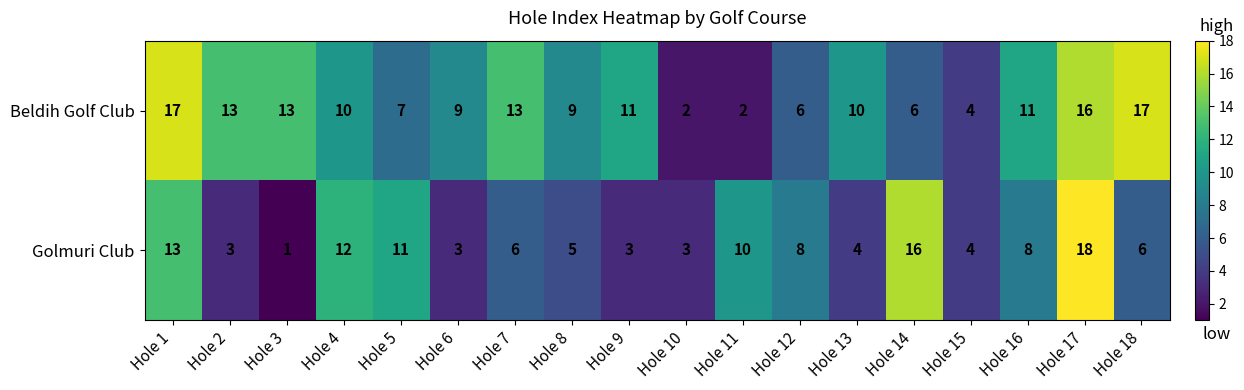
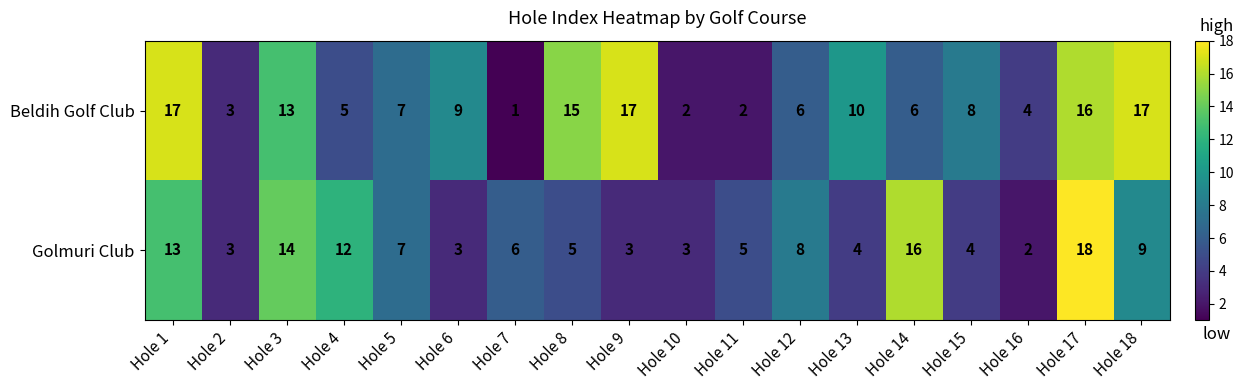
  {
    "Beldih Golf Club": {
      "Hole 1": 17,
-     "Hole 2": 13,
+     "Hole 2": 3,
      "Hole 3": 13,
-     "Hole 4": 10,
+     "Hole 4": 5,
      "Hole 5": 7,
      "Hole 6": 9,
-     "Hole 7": 13,
-     "Hole 8": 9,
-     "Hole 9": 11,
+     "Hole 7": 1,
+     "Hole 8": 15,
+     "Hole 9": 17,
      "Hole 10": 2,
      "Hole 11": 2,
      "Hole 12": 6,
      "Hole 13": 10,
      "Hole 14": 6,
-     "Hole 15": 4,
-     "Hole 16": 11,
+     "Hole 15": 8,
+     "Hole 16": 4,
      "Hole 17": 16,
      "Hole 18": 17
    },
    "Golmuri Club": {
      "Hole 1": 13,
      "Hole 2": 3,
-     "Hole 3": 1,
+     "Hole 3": 14,
      "Hole 4": 12,
-     "Hole 5": 11,
+     "Hole 5": 7,
      "Hole 6": 3,
      "Hole 7": 6,
      "Hole 8": 5,
      "Hole 9": 3,
      "Hole 10": 3,
-     "Hole 11": 10,
+     "Hole 11": 5,
      "Hole 12": 8,
      "Hole 13": 4,
      "Hole 14": 16,
      "Hole 15": 4,
-     "Hole 16": 8,
+     "Hole 16": 2,
      "Hole 17": 18,
-     "Hole 18": 6
+     "Hole 18": 9
    }
  }
